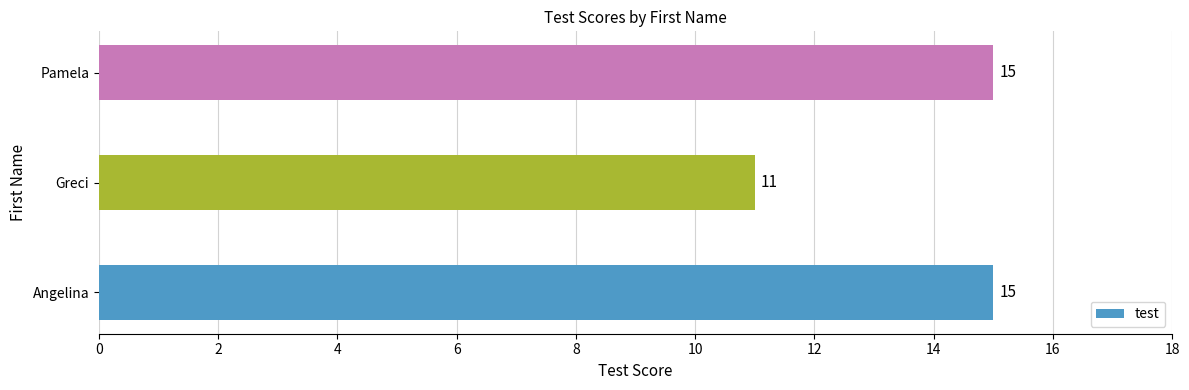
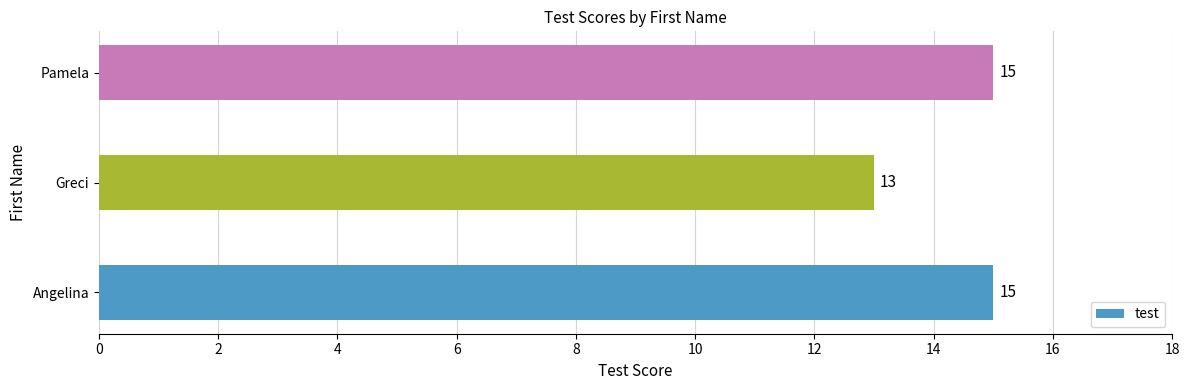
  {
    "Pamela": 15,
-   "Greci": 11,
+   "Greci": 13,
    "Angelina": 15
  }
